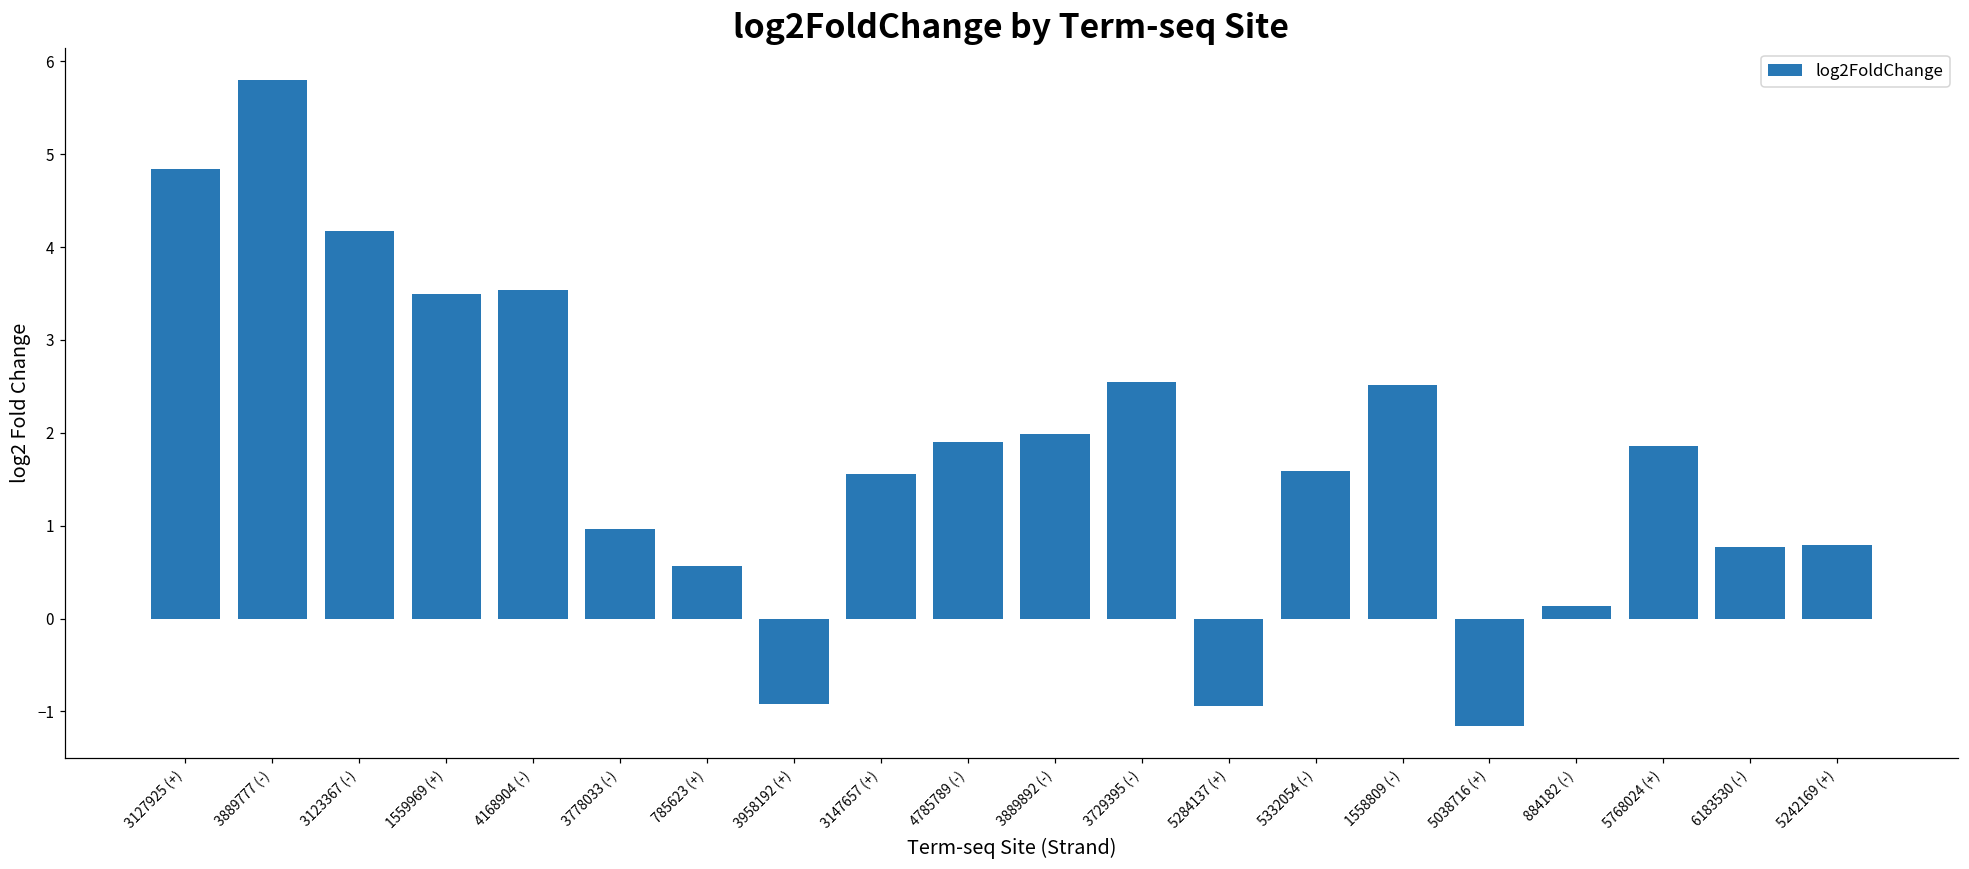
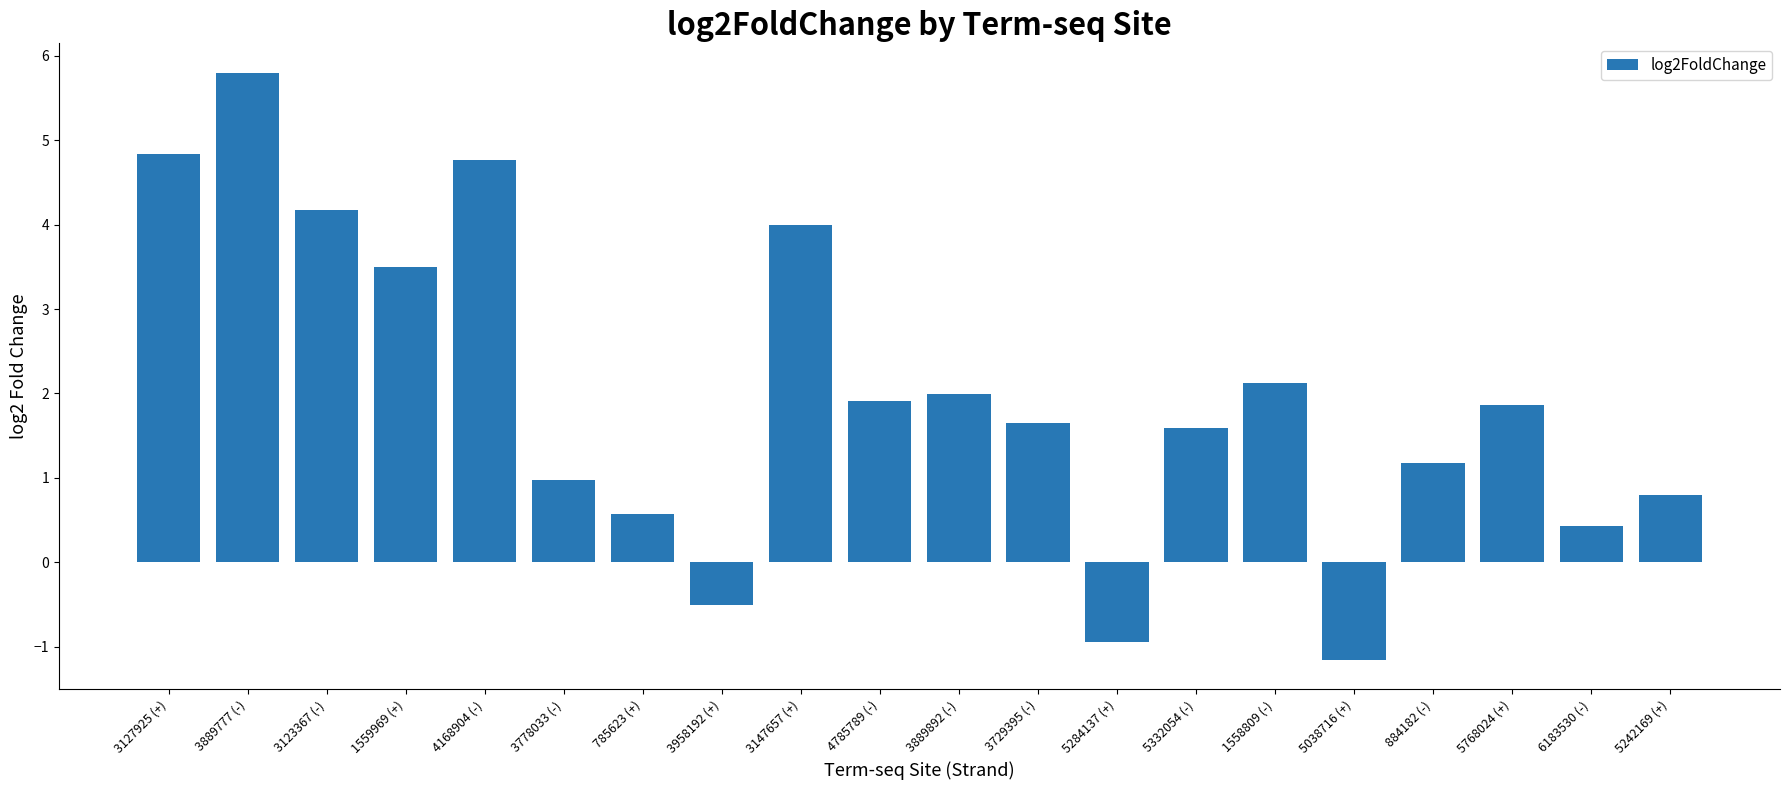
  {
    "3127925 (+)": 4.8,
    "3889777 (-)": 5.8,
    "3123367 (-)": 4.2,
    "1559969 (+)": 3.5,
-   "4168904 (-)": 3.5,
+   "4168904 (-)": 4.8,
    "3778033 (-)": 1.0,
    "785623 (+)": 0.6,
-   "3958192 (+)": -0.9,
-   "3147657 (+)": 1.6,
+   "3958192 (+)": -0.5,
+   "3147657 (+)": 4.0,
    "4785789 (-)": 1.9,
    "3889892 (-)": 2.0,
-   "3729395 (-)": 2.5,
+   "3729395 (-)": 1.6,
    "5284137 (+)": -0.9,
    "5332054 (-)": 1.6,
-   "1558809 (-)": 2.5,
+   "1558809 (-)": 2.1,
    "5038716 (+)": -1.2,
-   "884182 (-)": 0.1,
+   "884182 (-)": 1.2,
    "5768024 (+)": 1.9,
-   "6183530 (-)": 0.8,
+   "6183530 (-)": 0.4,
    "5242169 (+)": 0.8
  }
